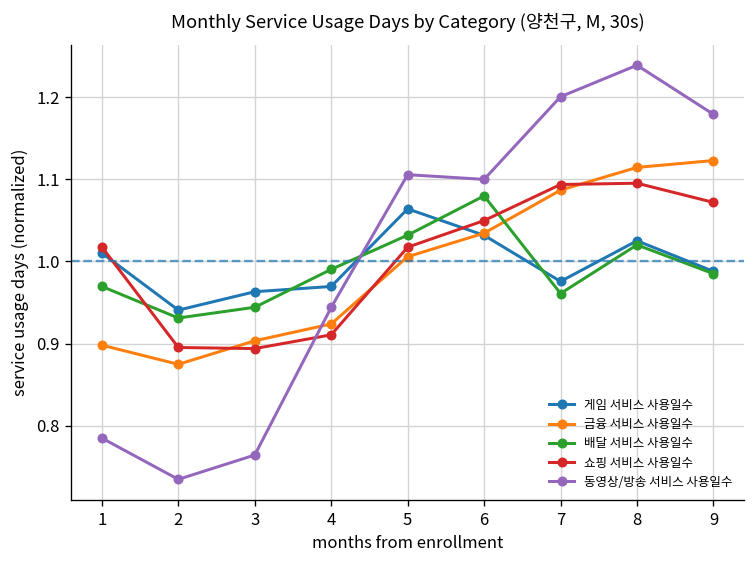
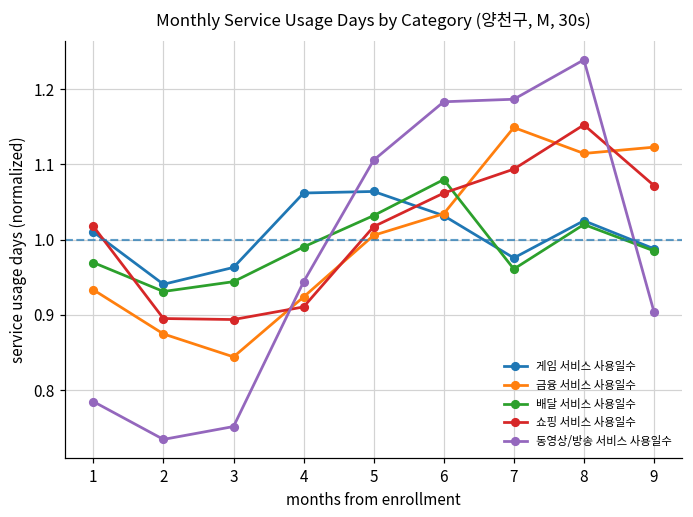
  {
    "게임 서비스 사용일수": {
      "1": 1.01,
      "2": 0.94,
      "3": 0.96,
-     "4": 0.97,
+     "4": 1.06,
      "5": 1.06,
      "7": 0.98,
      "8": 1.03
    },
    "금융 서비스 사용일수": {
-     "1": 0.90,
+     "1": 0.93,
      "2": 0.87,
-     "3": 0.90,
+     "3": 0.84,
      "4": 0.92,
      "5": 1.01,
-     "7": 1.09,
+     "7": 1.15,
      "8": 1.11,
      "9": 1.12
    },
    "배달 서비스 사용일수": {
      "1": 0.97,
      "2": 0.93,
      "3": 0.94,
      "4": 0.99,
      "5": 1.03,
      "6": 1.08,
      "7": 0.96,
      "8": 1.02
    },
    "쇼핑 서비스 사용일수": {
      "1": 1.02,
      "2": 0.90,
      "3": 0.89,
      "4": 0.91,
      "5": 1.02,
-     "6": 1.05,
+     "6": 1.06,
      "7": 1.09,
-     "8": 1.10,
+     "8": 1.15,
      "9": 1.07
    },
    "동영상/방송 서비스 사용일수": {
      "1": 0.79,
      "2": 0.73,
-     "3": 0.76,
+     "3": 0.75,
      "4": 0.94,
      "5": 1.11,
-     "6": 1.10,
-     "7": 1.20,
+     "6": 1.18,
+     "7": 1.19,
      "8": 1.24,
-     "9": 1.18
+     "9": 0.90
    }
  }
